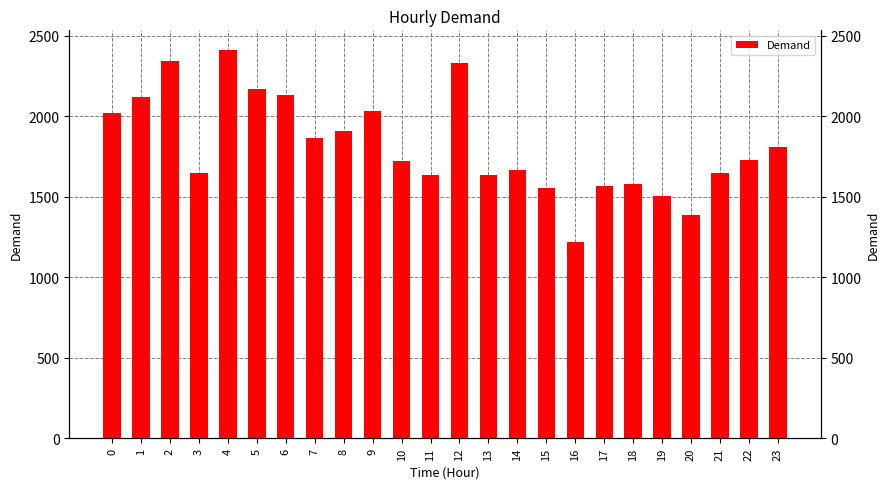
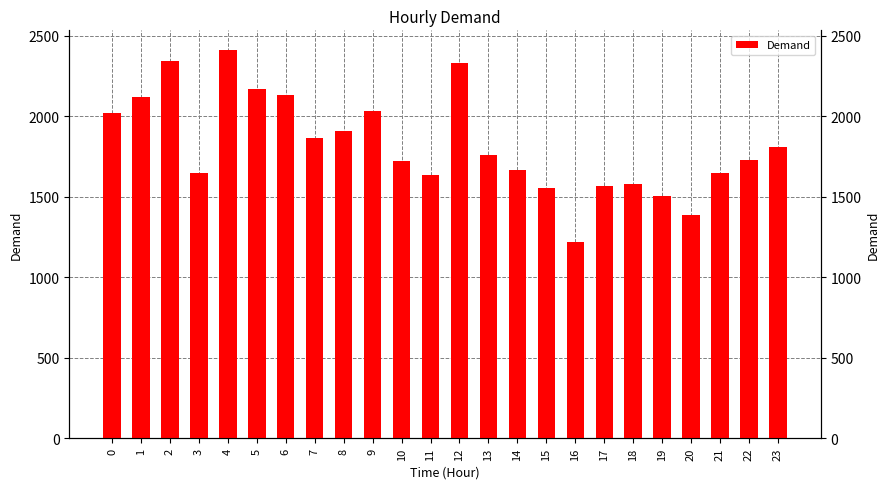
  {
    "0": 2020,
    "1": 2120,
    "2": 2350,
    "3": 1650,
    "4": 2410,
    "5": 2170,
    "6": 2130,
    "7": 1860,
    "8": 1910,
    "9": 2030,
    "10": 1720,
    "11": 1640,
    "12": 2330,
-   "13": 1630,
+   "13": 1760,
    "14": 1670,
    "15": 1560,
    "16": 1220,
    "17": 1570,
    "18": 1580,
    "19": 1510,
    "20": 1390,
    "21": 1650,
    "22": 1730,
    "23": 1810
  }
